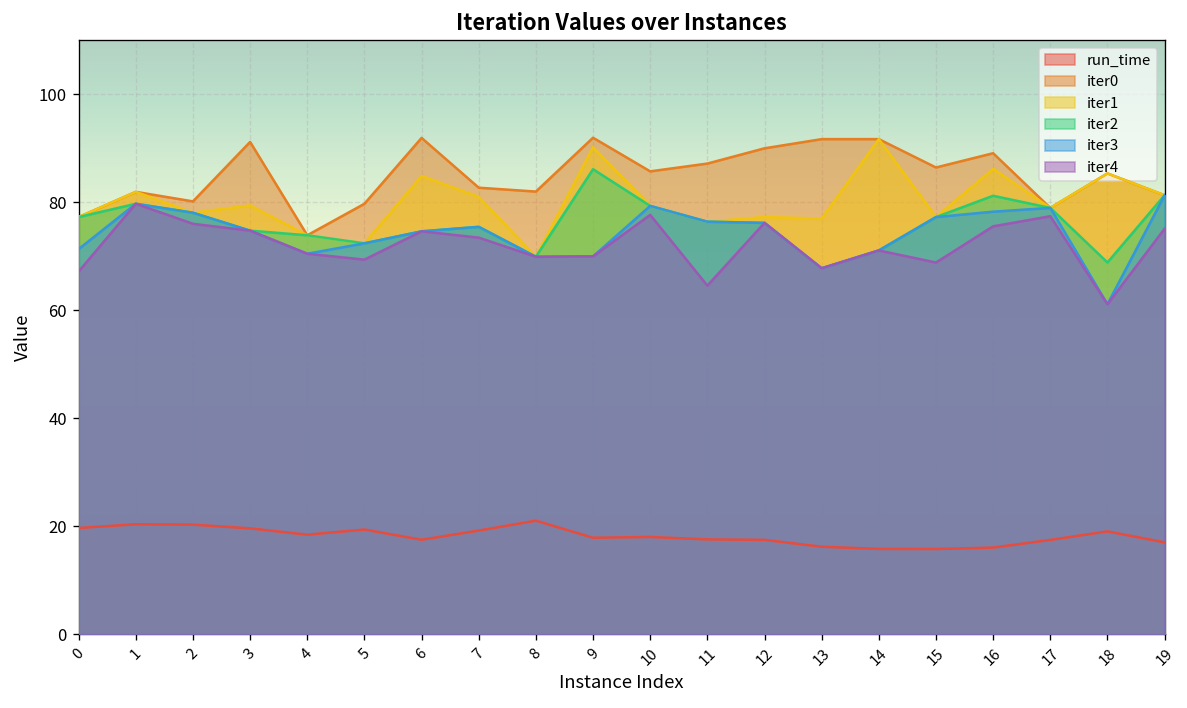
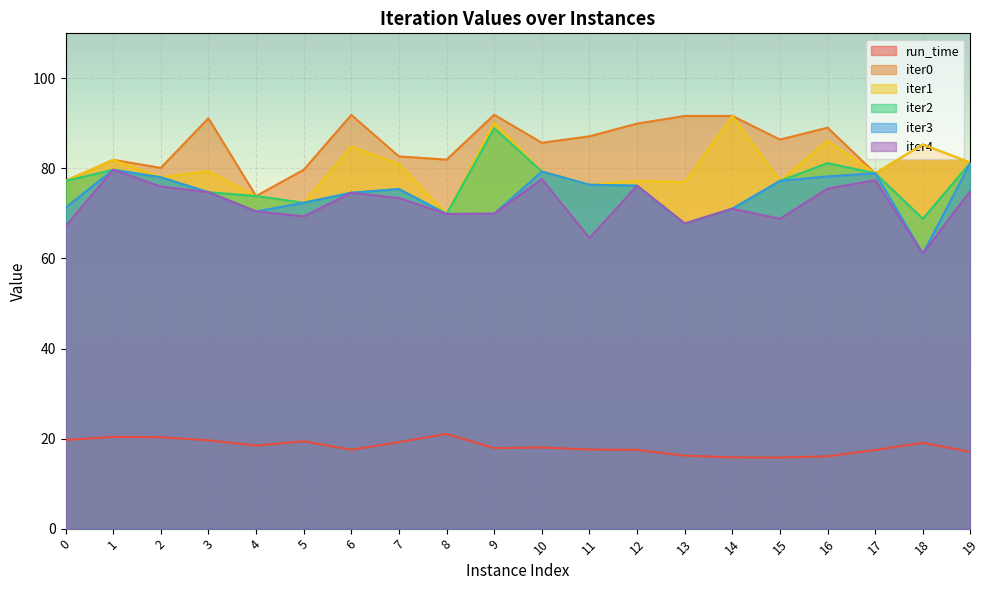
  {
    "iter2": {
-     "9": 86,
+     "9": 89,
      "16": 81,
      "18": 69
    },
    "iter3": {
      "0": 71,
      "16": 78
    },
    "iter4": {
      "0": 67,
      "2": 76,
      "5": 69,
      "7": 73,
      "10": 78,
      "11": 65,
      "15": 69,
      "16": 76,
      "17": 77,
      "19": 75
    }
  }
